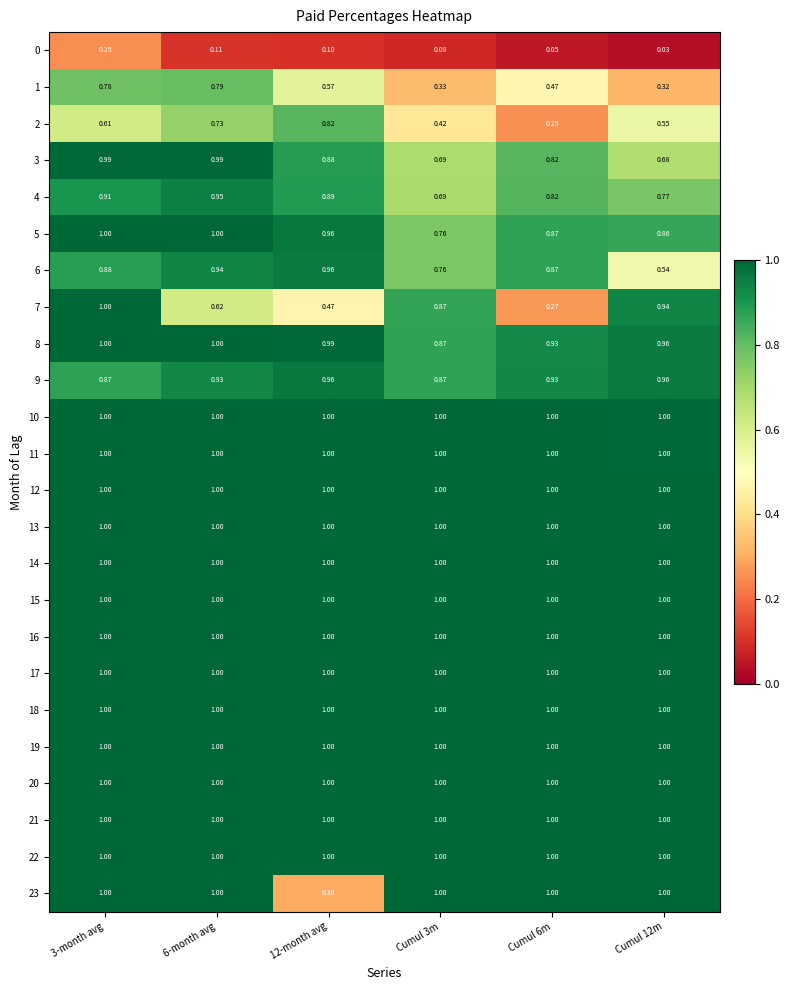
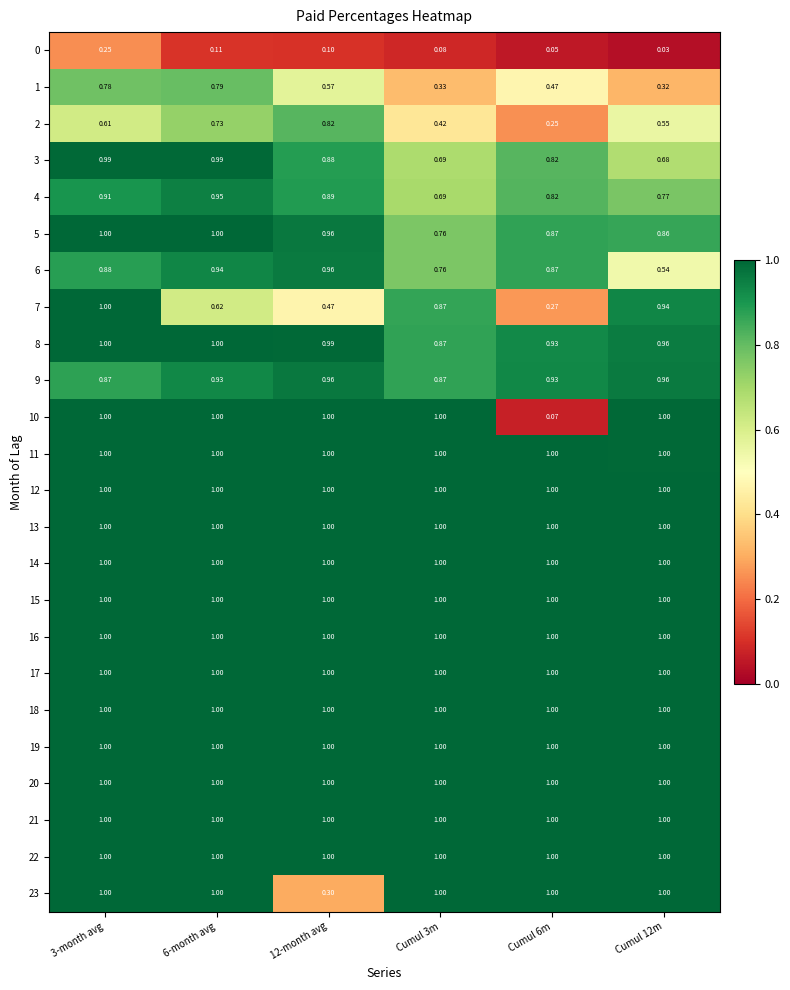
  {
    "0": {
      "3-month avg": 0.25,
      "6-month avg": 0.11,
      "12-month avg": 0.10,
      "Cumul 3m": 0.08,
      "Cumul 6m": 0.05,
      "Cumul 12m": 0.03
    },
    "1": {
      "3-month avg": 0.78,
      "6-month avg": 0.79,
      "12-month avg": 0.57,
      "Cumul 3m": 0.33,
      "Cumul 6m": 0.47,
      "Cumul 12m": 0.32
    },
    "2": {
      "3-month avg": 0.61,
      "6-month avg": 0.73,
      "12-month avg": 0.82,
      "Cumul 3m": 0.42,
      "Cumul 6m": 0.25,
      "Cumul 12m": 0.55
    },
    "3": {
      "3-month avg": 0.99,
      "6-month avg": 0.99,
      "12-month avg": 0.88,
      "Cumul 3m": 0.69,
      "Cumul 6m": 0.82,
      "Cumul 12m": 0.68
    },
    "4": {
      "3-month avg": 0.91,
      "6-month avg": 0.95,
      "12-month avg": 0.89,
      "Cumul 3m": 0.69,
      "Cumul 6m": 0.82,
      "Cumul 12m": 0.77
    },
    "5": {
      "3-month avg": 1.00,
      "6-month avg": 1.00,
      "12-month avg": 0.96,
      "Cumul 3m": 0.76,
      "Cumul 6m": 0.87,
      "Cumul 12m": 0.86
    },
    "6": {
      "3-month avg": 0.88,
      "6-month avg": 0.94,
      "12-month avg": 0.96,
      "Cumul 3m": 0.76,
      "Cumul 6m": 0.87,
      "Cumul 12m": 0.54
    },
    "7": {
      "3-month avg": 1.00,
      "6-month avg": 0.62,
      "12-month avg": 0.47,
      "Cumul 3m": 0.87,
      "Cumul 6m": 0.27,
      "Cumul 12m": 0.94
    },
    "8": {
      "3-month avg": 1.00,
      "6-month avg": 1.00,
      "12-month avg": 0.99,
      "Cumul 3m": 0.87,
      "Cumul 6m": 0.93,
      "Cumul 12m": 0.96
    },
    "9": {
      "3-month avg": 0.87,
      "6-month avg": 0.93,
      "12-month avg": 0.96,
      "Cumul 3m": 0.87,
      "Cumul 6m": 0.93,
      "Cumul 12m": 0.96
    },
    "10": {
      "3-month avg": 1.00,
      "6-month avg": 1.00,
      "12-month avg": 1.00,
      "Cumul 3m": 1.00,
-     "Cumul 6m": 1.00,
+     "Cumul 6m": 0.07,
      "Cumul 12m": 1.00
    },
    "11": {
      "3-month avg": 1.00,
      "6-month avg": 1.00,
      "12-month avg": 1.00,
      "Cumul 3m": 1.00,
      "Cumul 6m": 1.00,
      "Cumul 12m": 1.00
    },
    "12": {
      "3-month avg": 1.00,
      "6-month avg": 1.00,
      "12-month avg": 1.00,
      "Cumul 3m": 1.00,
      "Cumul 6m": 1.00,
      "Cumul 12m": 1.00
    },
    "13": {
      "3-month avg": 1.00,
      "6-month avg": 1.00,
      "12-month avg": 1.00,
      "Cumul 3m": 1.00,
      "Cumul 6m": 1.00,
      "Cumul 12m": 1.00
    },
    "14": {
      "3-month avg": 1.00,
      "6-month avg": 1.00,
      "12-month avg": 1.00,
      "Cumul 3m": 1.00,
      "Cumul 6m": 1.00,
      "Cumul 12m": 1.00
    },
    "15": {
      "3-month avg": 1.00,
      "6-month avg": 1.00,
      "12-month avg": 1.00,
      "Cumul 3m": 1.00,
      "Cumul 6m": 1.00,
      "Cumul 12m": 1.00
    },
    "16": {
      "3-month avg": 1.00,
      "6-month avg": 1.00,
      "12-month avg": 1.00,
      "Cumul 3m": 1.00,
      "Cumul 6m": 1.00,
      "Cumul 12m": 1.00
    },
    "17": {
      "3-month avg": 1.00,
      "6-month avg": 1.00,
      "12-month avg": 1.00,
      "Cumul 3m": 1.00,
      "Cumul 6m": 1.00,
      "Cumul 12m": 1.00
    },
    "18": {
      "3-month avg": 1.00,
      "6-month avg": 1.00,
      "12-month avg": 1.00,
      "Cumul 3m": 1.00,
      "Cumul 6m": 1.00,
      "Cumul 12m": 1.00
    },
    "19": {
      "3-month avg": 1.00,
      "6-month avg": 1.00,
      "12-month avg": 1.00,
      "Cumul 3m": 1.00,
      "Cumul 6m": 1.00,
      "Cumul 12m": 1.00
    },
    "20": {
      "3-month avg": 1.00,
      "6-month avg": 1.00,
      "12-month avg": 1.00,
      "Cumul 3m": 1.00,
      "Cumul 6m": 1.00,
      "Cumul 12m": 1.00
    },
    "21": {
      "3-month avg": 1.00,
      "6-month avg": 1.00,
      "12-month avg": 1.00,
      "Cumul 3m": 1.00,
      "Cumul 6m": 1.00,
      "Cumul 12m": 1.00
    },
    "22": {
      "3-month avg": 1.00,
      "6-month avg": 1.00,
      "12-month avg": 1.00,
      "Cumul 3m": 1.00,
      "Cumul 6m": 1.00,
      "Cumul 12m": 1.00
    },
    "23": {
      "3-month avg": 1.00,
      "6-month avg": 1.00,
      "12-month avg": 0.30,
      "Cumul 3m": 1.00,
      "Cumul 6m": 1.00,
      "Cumul 12m": 1.00
    }
  }
